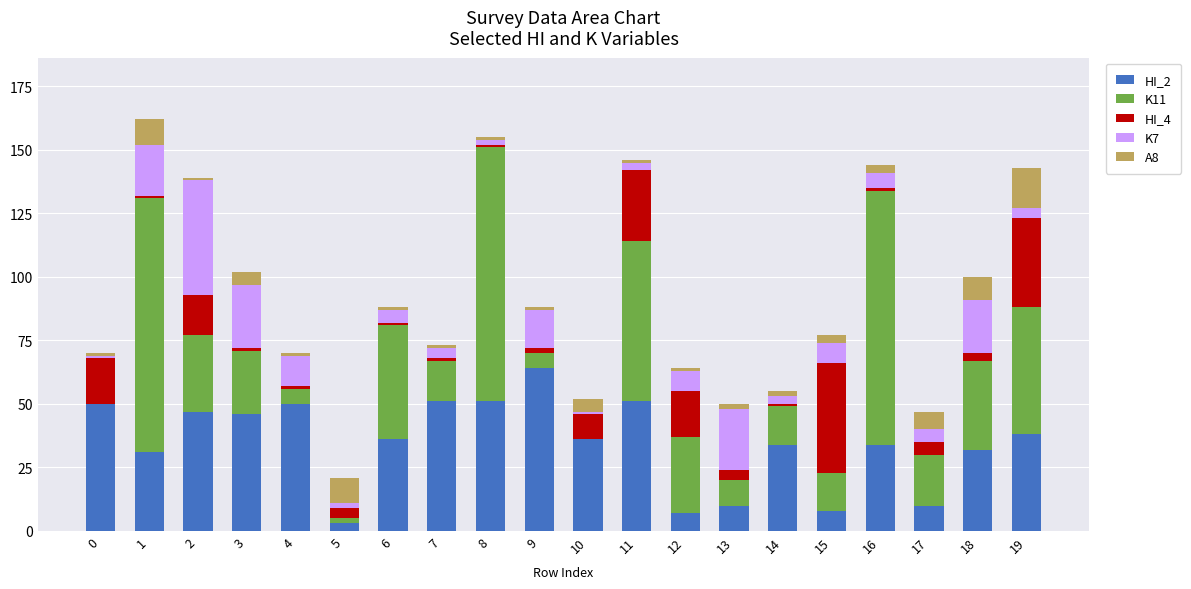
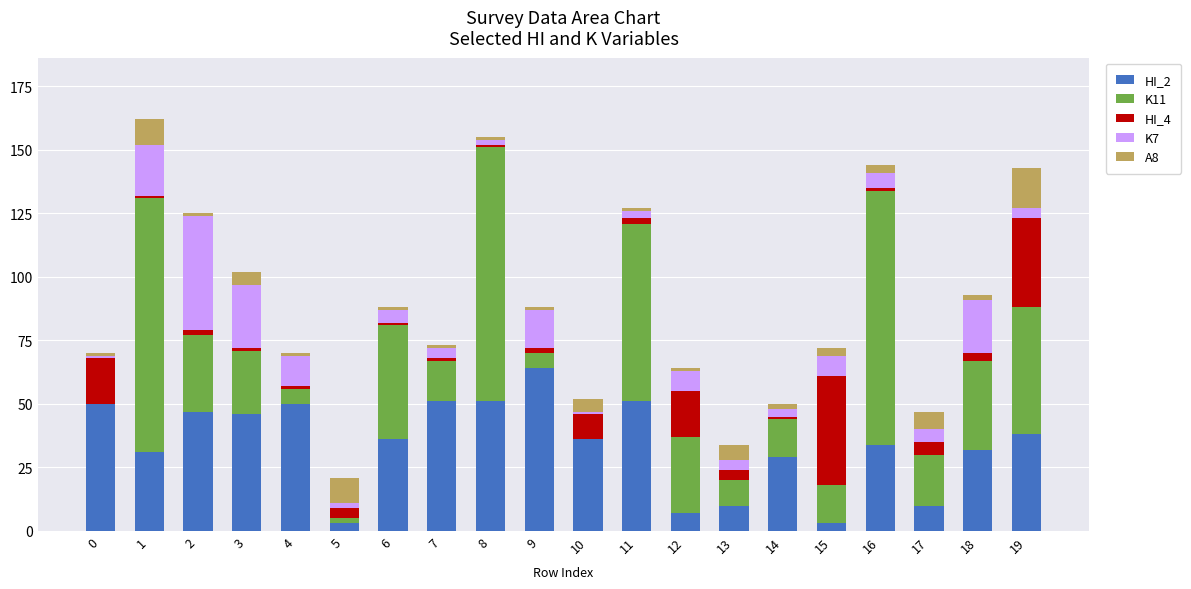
  {
    "HI_2": {
      "0": 50,
      "1": 31,
      "2": 47,
      "3": 46,
      "4": 50,
      "5": 3,
      "6": 36,
      "7": 51,
      "8": 51,
      "9": 64,
      "10": 36,
      "11": 51,
      "12": 7,
      "13": 10,
-     "14": 34,
-     "15": 8,
+     "14": 29,
+     "15": 3,
      "16": 34,
      "17": 10,
      "18": 32,
      "19": 38
    },
    "K11": {
      "0": 0,
      "1": 100,
      "2": 30,
      "3": 25,
      "4": 6,
      "5": 2,
      "6": 45,
      "7": 16,
      "8": 100,
      "9": 6,
      "10": 0,
-     "11": 63,
+     "11": 70,
      "12": 30,
      "13": 10,
      "14": 15,
      "15": 15,
      "16": 100,
      "17": 20,
      "18": 35,
      "19": 50
    },
    "HI_4": {
      "0": 18,
      "1": 1,
-     "2": 16,
+     "2": 2,
      "3": 1,
      "4": 1,
      "5": 4,
      "6": 1,
      "7": 1,
      "8": 1,
      "9": 2,
      "10": 10,
-     "11": 28,
+     "11": 2,
      "12": 18,
      "13": 4,
      "14": 1,
      "15": 43,
      "16": 1,
      "17": 5,
      "18": 3,
      "19": 35
    },
    "K7": {
      "0": 1,
      "1": 20,
      "2": 45,
      "3": 25,
      "4": 12,
      "5": 2,
      "6": 5,
      "7": 4,
      "8": 2,
      "9": 15,
      "10": 1,
      "11": 3,
      "12": 8,
-     "13": 24,
+     "13": 4,
      "14": 3,
      "15": 8,
      "16": 6,
      "17": 5,
      "18": 21,
      "19": 4
    },
    "A8": {
      "0": 1,
      "1": 10,
      "2": 1,
      "3": 5,
      "4": 1,
      "5": 10,
      "6": 1,
      "7": 1,
      "8": 1,
      "9": 1,
      "10": 5,
      "11": 1,
      "12": 1,
-     "13": 2,
+     "13": 6,
      "14": 2,
      "15": 3,
      "16": 3,
      "17": 7,
-     "18": 9,
+     "18": 2,
      "19": 16
    }
  }
